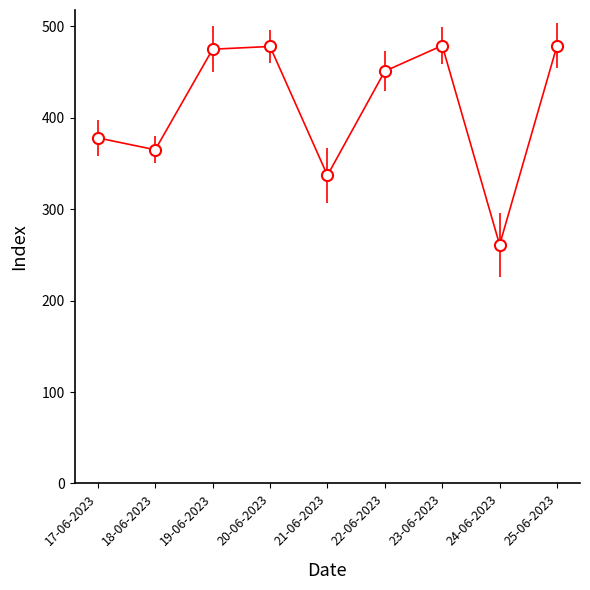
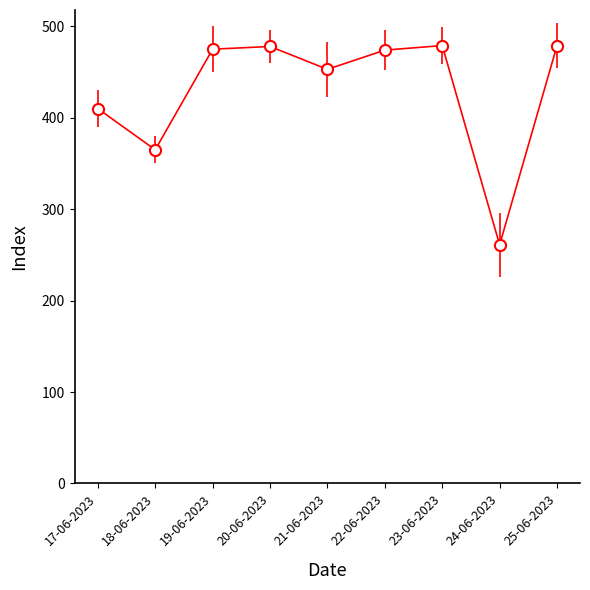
  {
-   "17-06-2023": 380,
+   "17-06-2023": 410,
    "18-06-2023": 370,
    "19-06-2023": 480,
    "20-06-2023": 480,
-   "21-06-2023": 340,
-   "22-06-2023": 450,
+   "21-06-2023": 450,
+   "22-06-2023": 470,
    "23-06-2023": 480,
    "24-06-2023": 260,
    "25-06-2023": 480
  }
